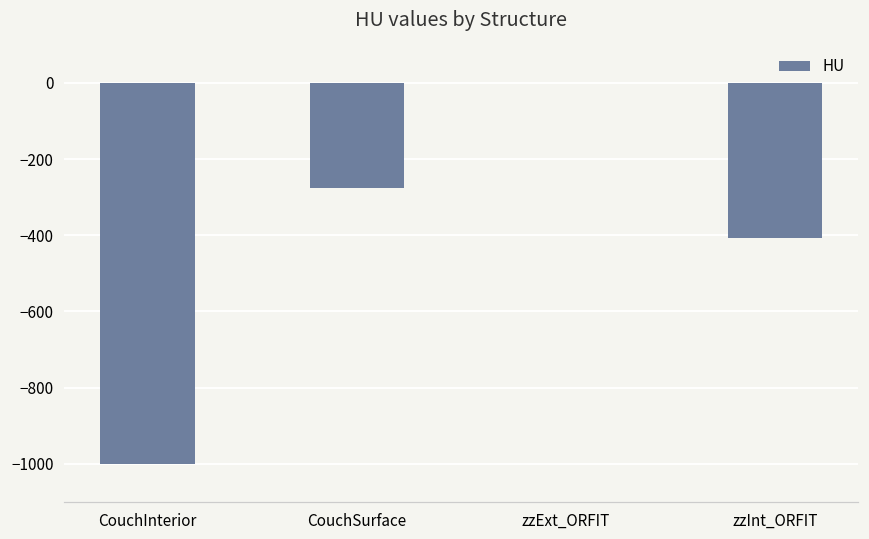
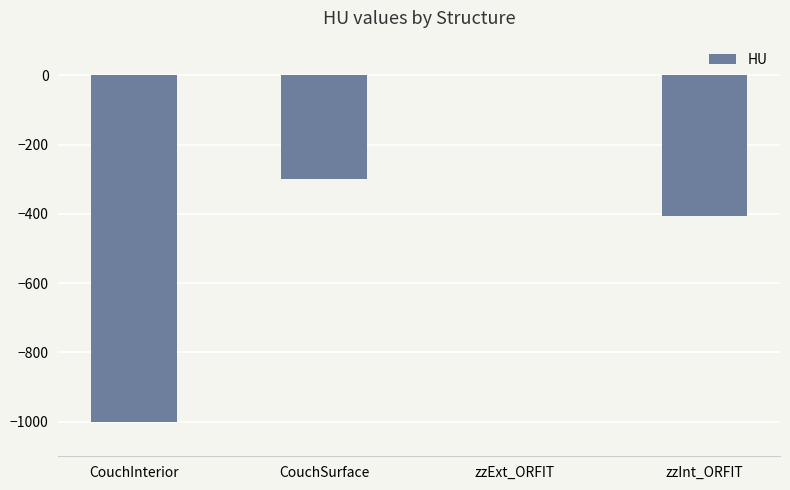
  {
    "CouchInterior": -1000,
-   "CouchSurface": -280,
+   "CouchSurface": -300,
    "zzExt_ORFIT": 0,
    "zzInt_ORFIT": -410
  }
